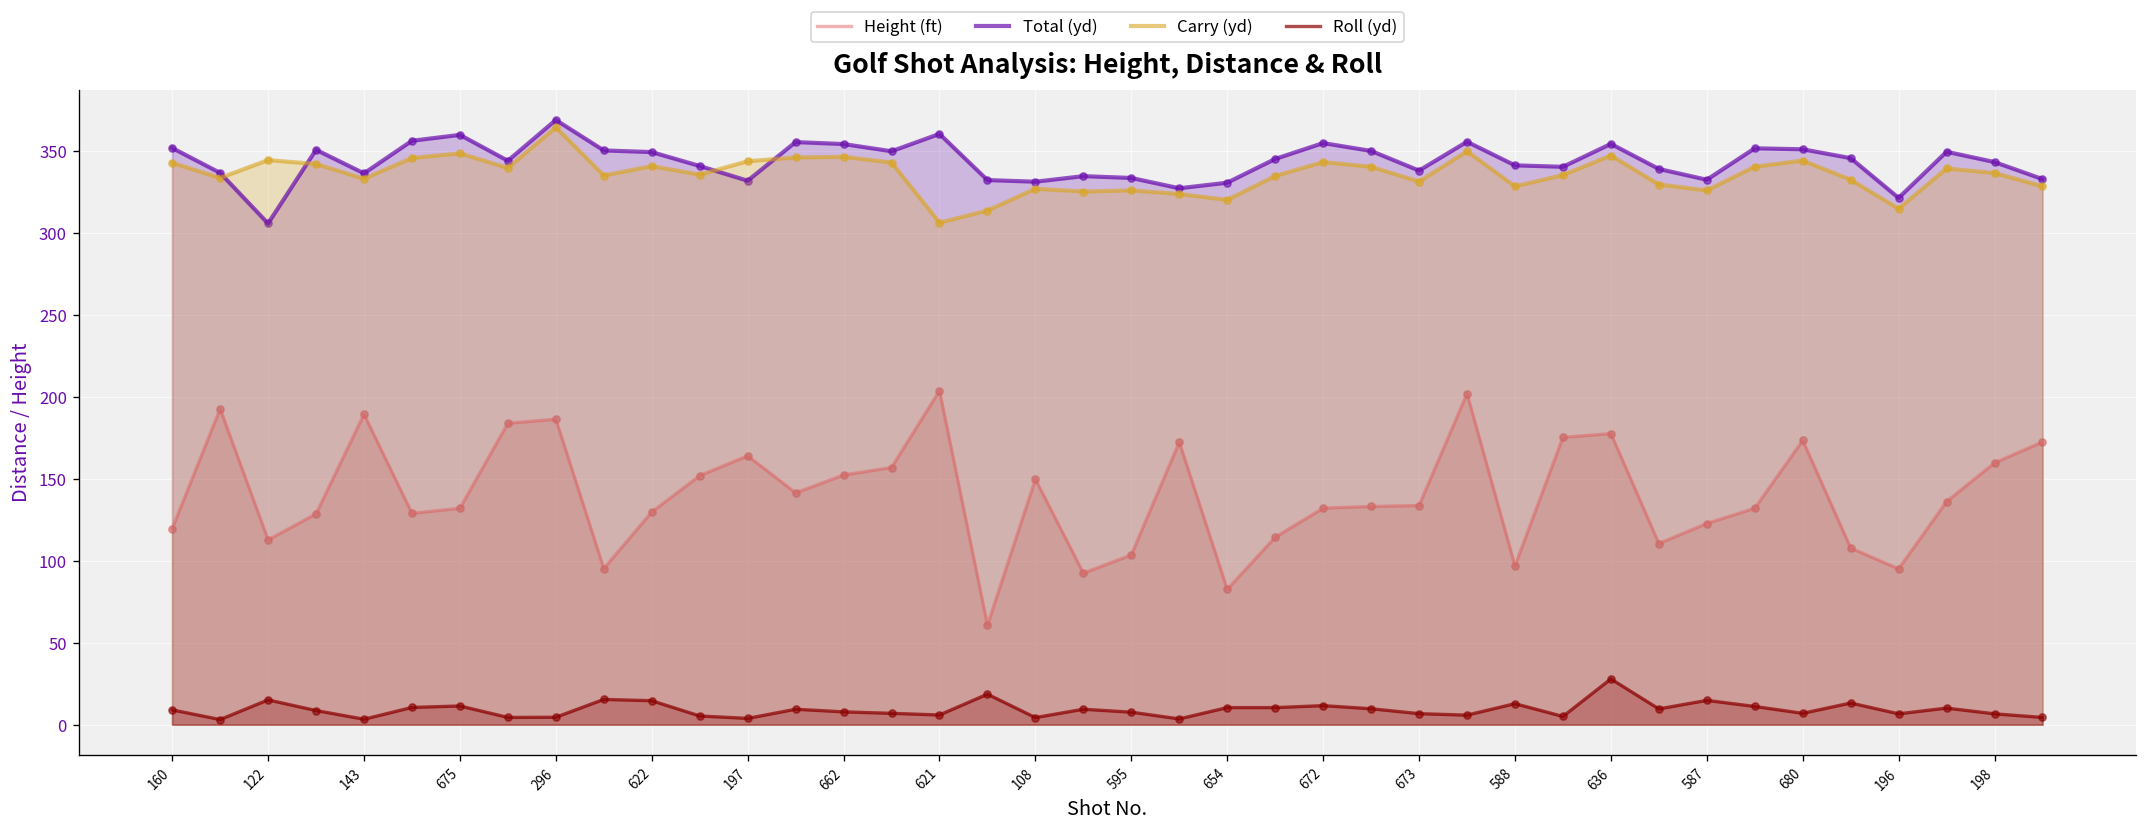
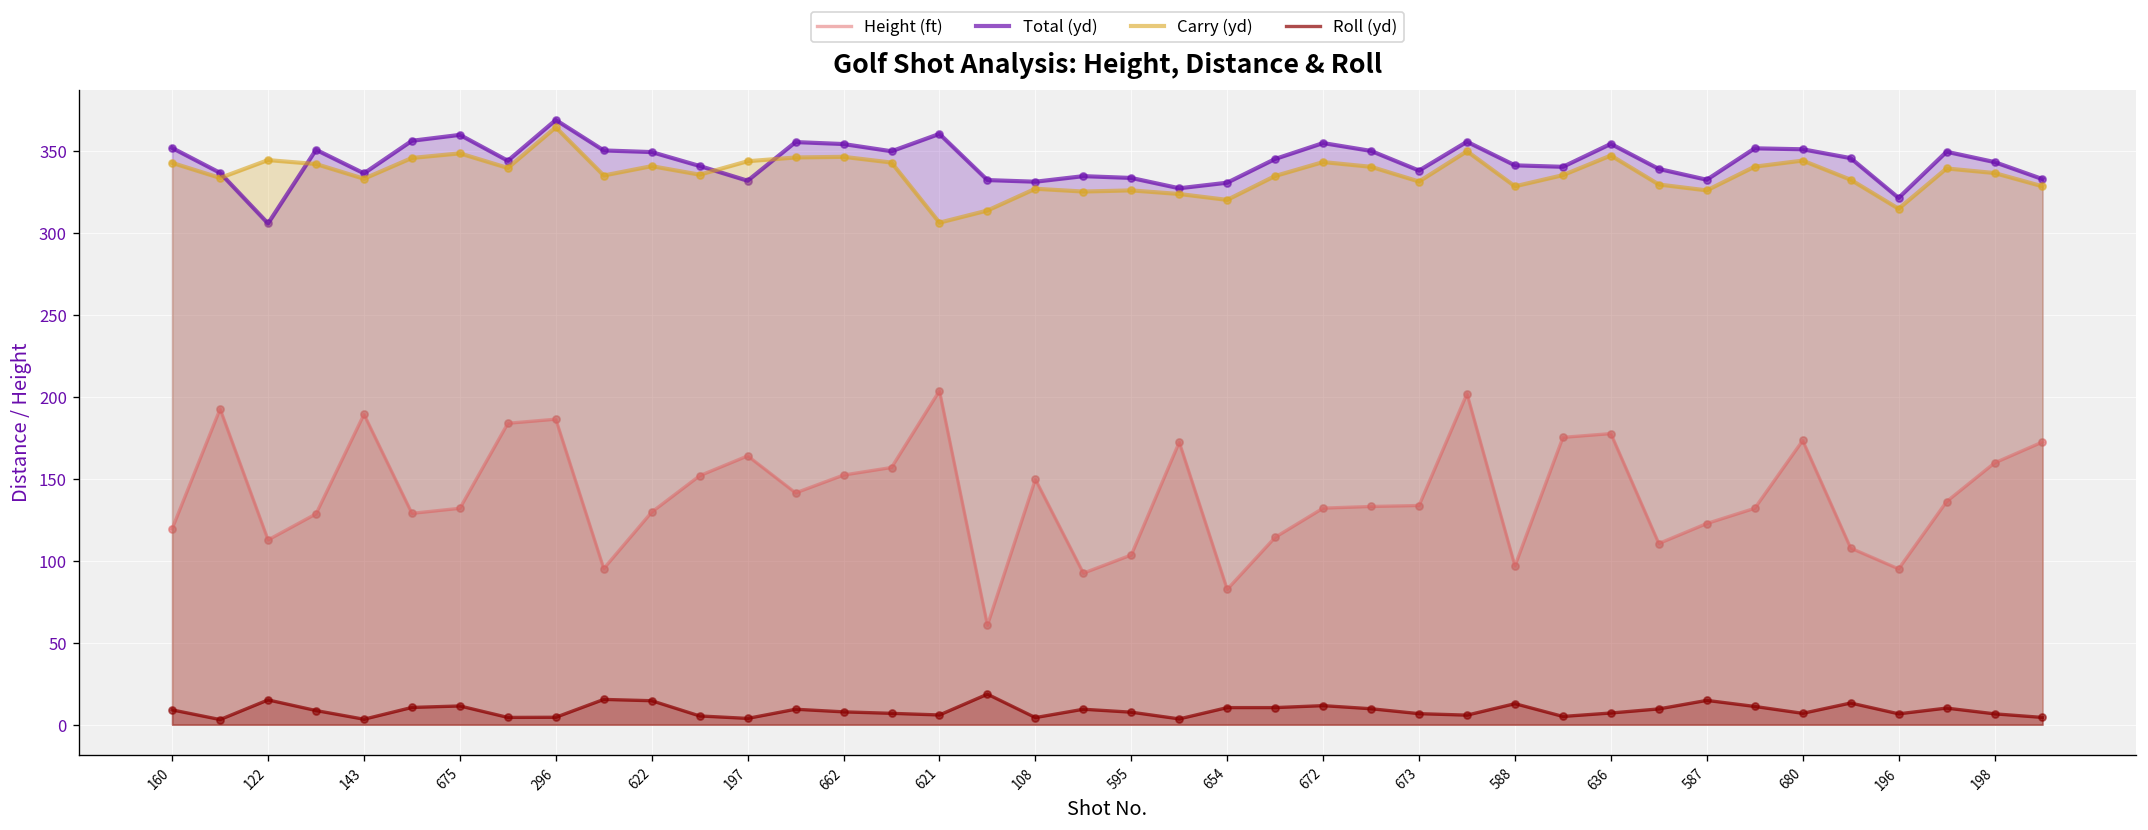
  {
    "Height (ft)": {
      "160": 120,
      "122": 113,
      "143": 190,
      "675": 132,
      "296": 187,
      "622": 130,
      "197": 164,
      "662": 152,
      "621": 204,
      "108": 150,
      "595": 104,
      "654": 83,
      "672": 132,
      "673": 134,
      "588": 97,
      "636": 178,
      "587": 123,
      "680": 174,
      "196": 95,
      "198": 160
    },
    "Total (yd)": {
      "160": 352,
      "122": 306,
      "143": 337,
      "675": 360,
      "296": 369,
      "622": 350,
      "197": 332,
      "662": 355,
      "621": 361,
      "108": 332,
      "595": 334,
      "654": 331,
      "672": 355,
      "673": 338,
      "588": 342,
      "636": 355,
      "587": 333,
      "680": 351,
      "196": 322,
      "198": 344
    },
    "Carry (yd)": {
      "160": 343,
      "122": 345,
      "143": 333,
      "675": 349,
      "296": 365,
      "622": 341,
      "197": 344,
      "662": 347,
      "621": 307,
      "108": 327,
      "595": 326,
      "654": 320,
      "672": 344,
      "673": 332,
      "588": 329,
      "636": 348,
      "587": 326,
      "680": 344,
      "196": 315,
      "198": 337
    },
    "Roll (yd)": {
      "160": 9,
      "122": 15,
      "143": 3,
      "675": 11,
      "296": 5,
      "622": 15,
      "197": 4,
      "662": 8,
      "621": 6,
      "108": 4,
      "595": 8,
      "654": 10,
      "672": 12,
      "673": 7,
      "588": 13,
-     "636": 28,
+     "636": 7,
      "587": 15,
      "680": 7,
      "196": 7,
      "198": 7
    }
  }
